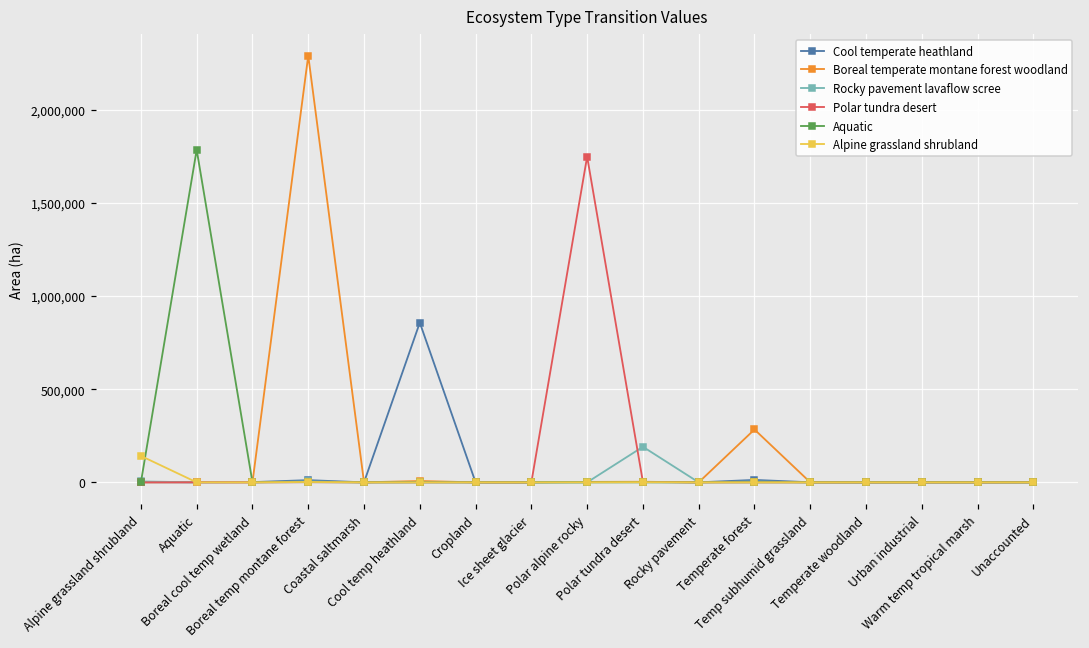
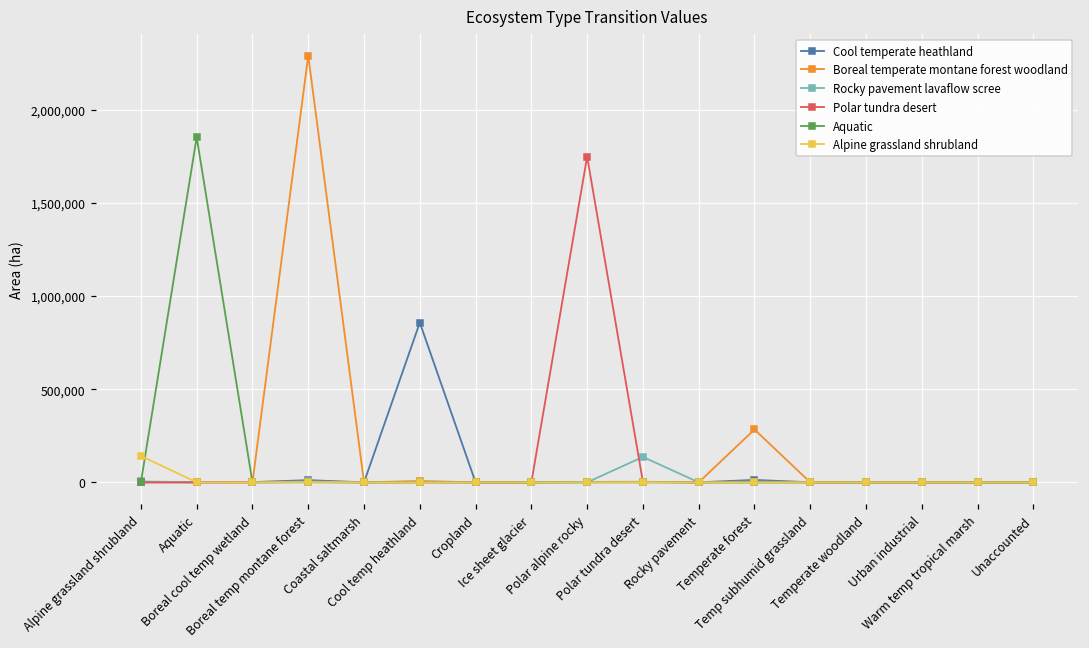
  {
    "Cool temperate heathland": {
      "Cool temp heathland": "860,000"
    },
    "Boreal temperate montane forest woodland": {
      "Boreal temp montane forest": "2,290,000",
      "Temperate forest": "280,000"
    },
    "Rocky pavement lavaflow scree": {
-     "Polar tundra desert": "190,000"
+     "Polar tundra desert": "140,000"
    },
    "Polar tundra desert": {
      "Polar alpine rocky": "1,750,000"
    },
    "Aquatic": {
-     "Aquatic": "1,790,000"
+     "Aquatic": "1,850,000"
    },
    "Alpine grassland shrubland": {
      "Alpine grassland shrubland": "140,000"
    }
  }
